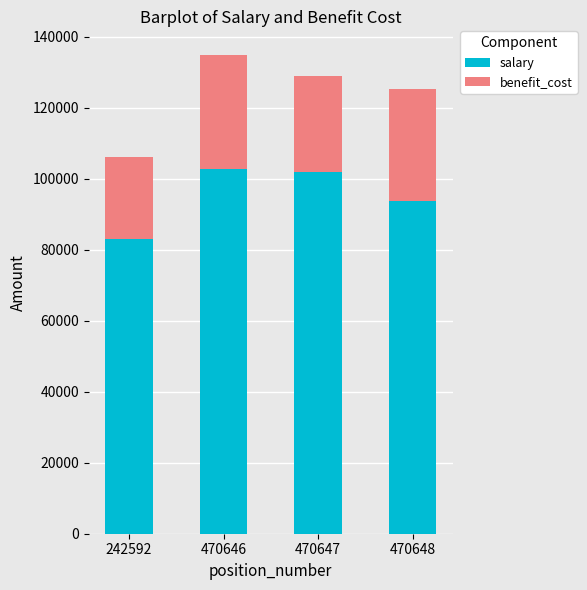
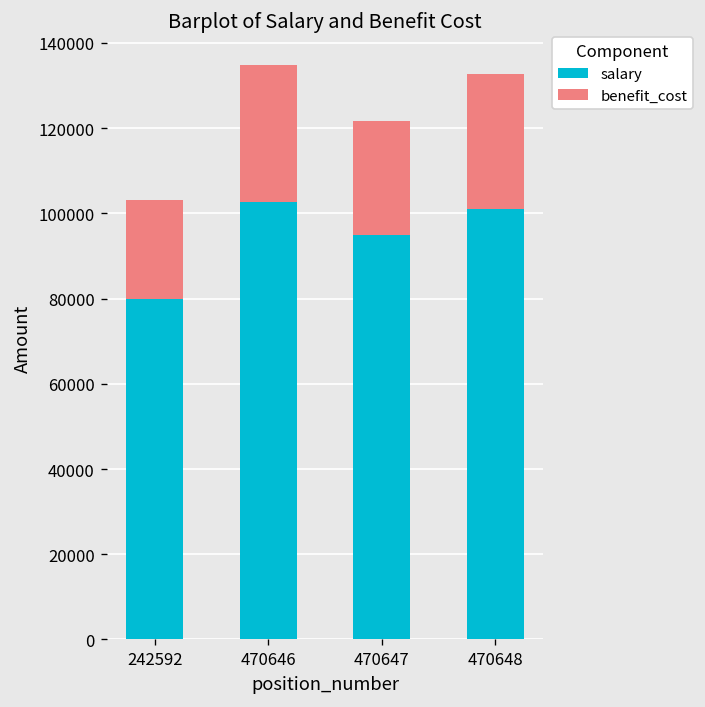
  {
    "salary": {
-     "242592": 83000,
+     "242592": 80000,
      "470646": 103000,
-     "470647": 102000,
-     "470648": 94000
+     "470647": 95000,
+     "470648": 101000
    },
    "benefit_cost": {
      "242592": 23000,
      "470646": 32000,
      "470647": 27000,
      "470648": 32000
    }
  }
